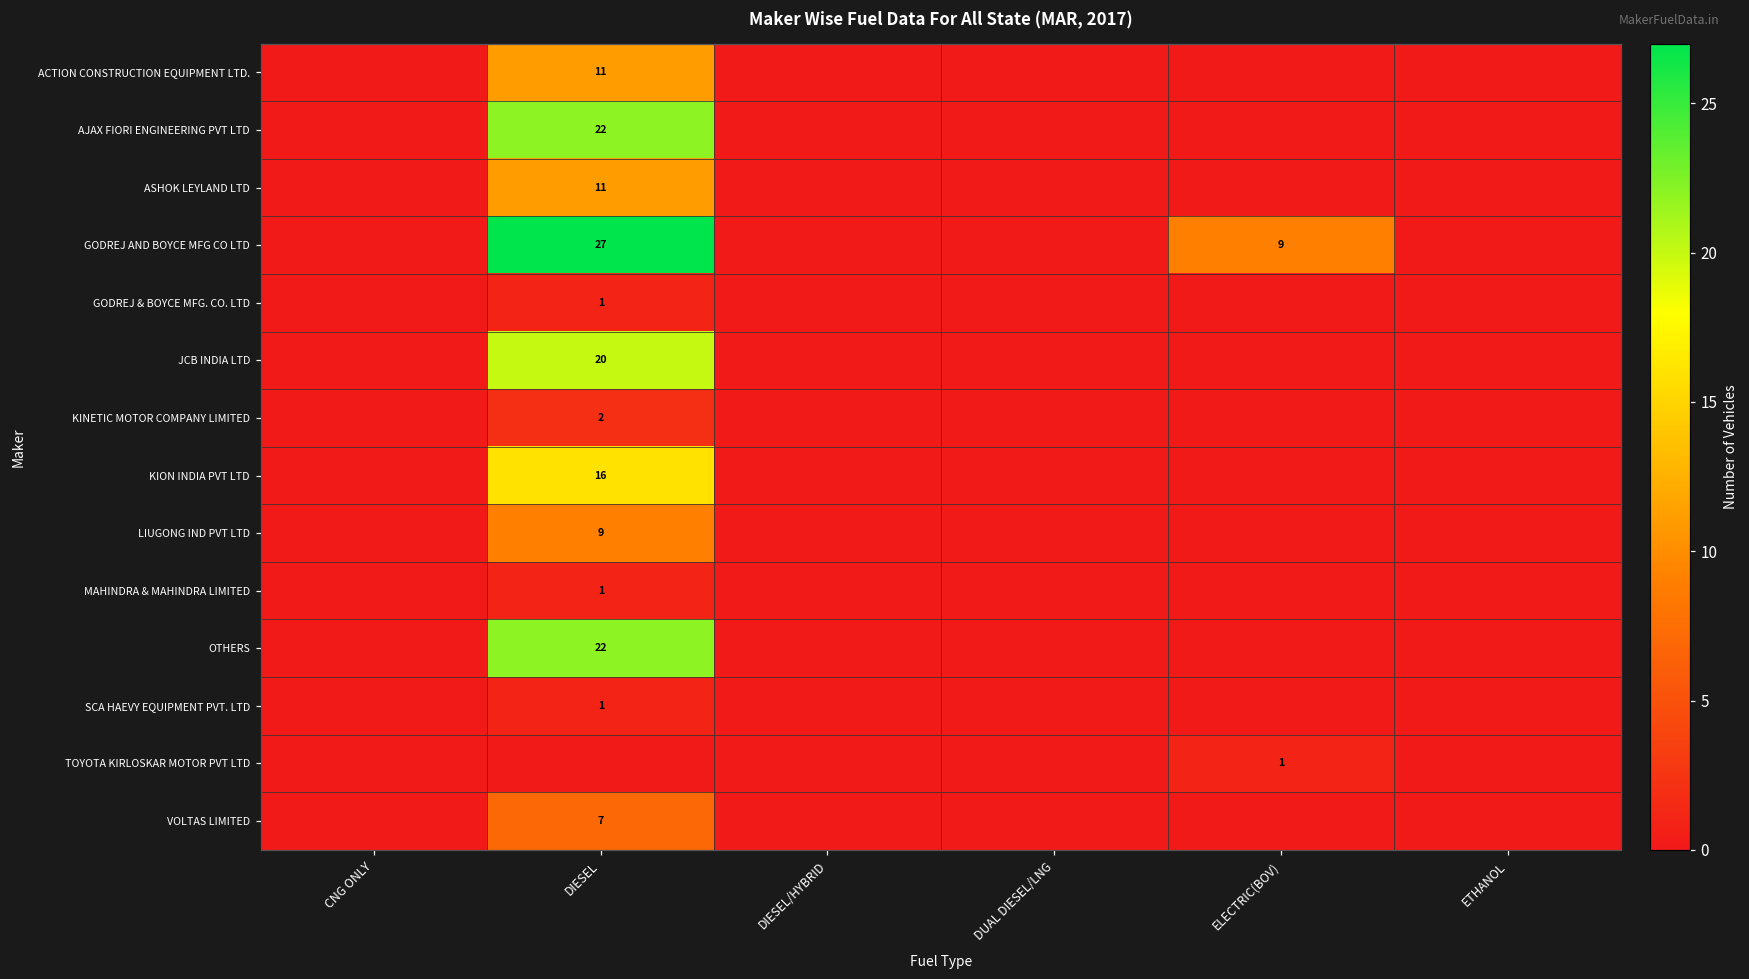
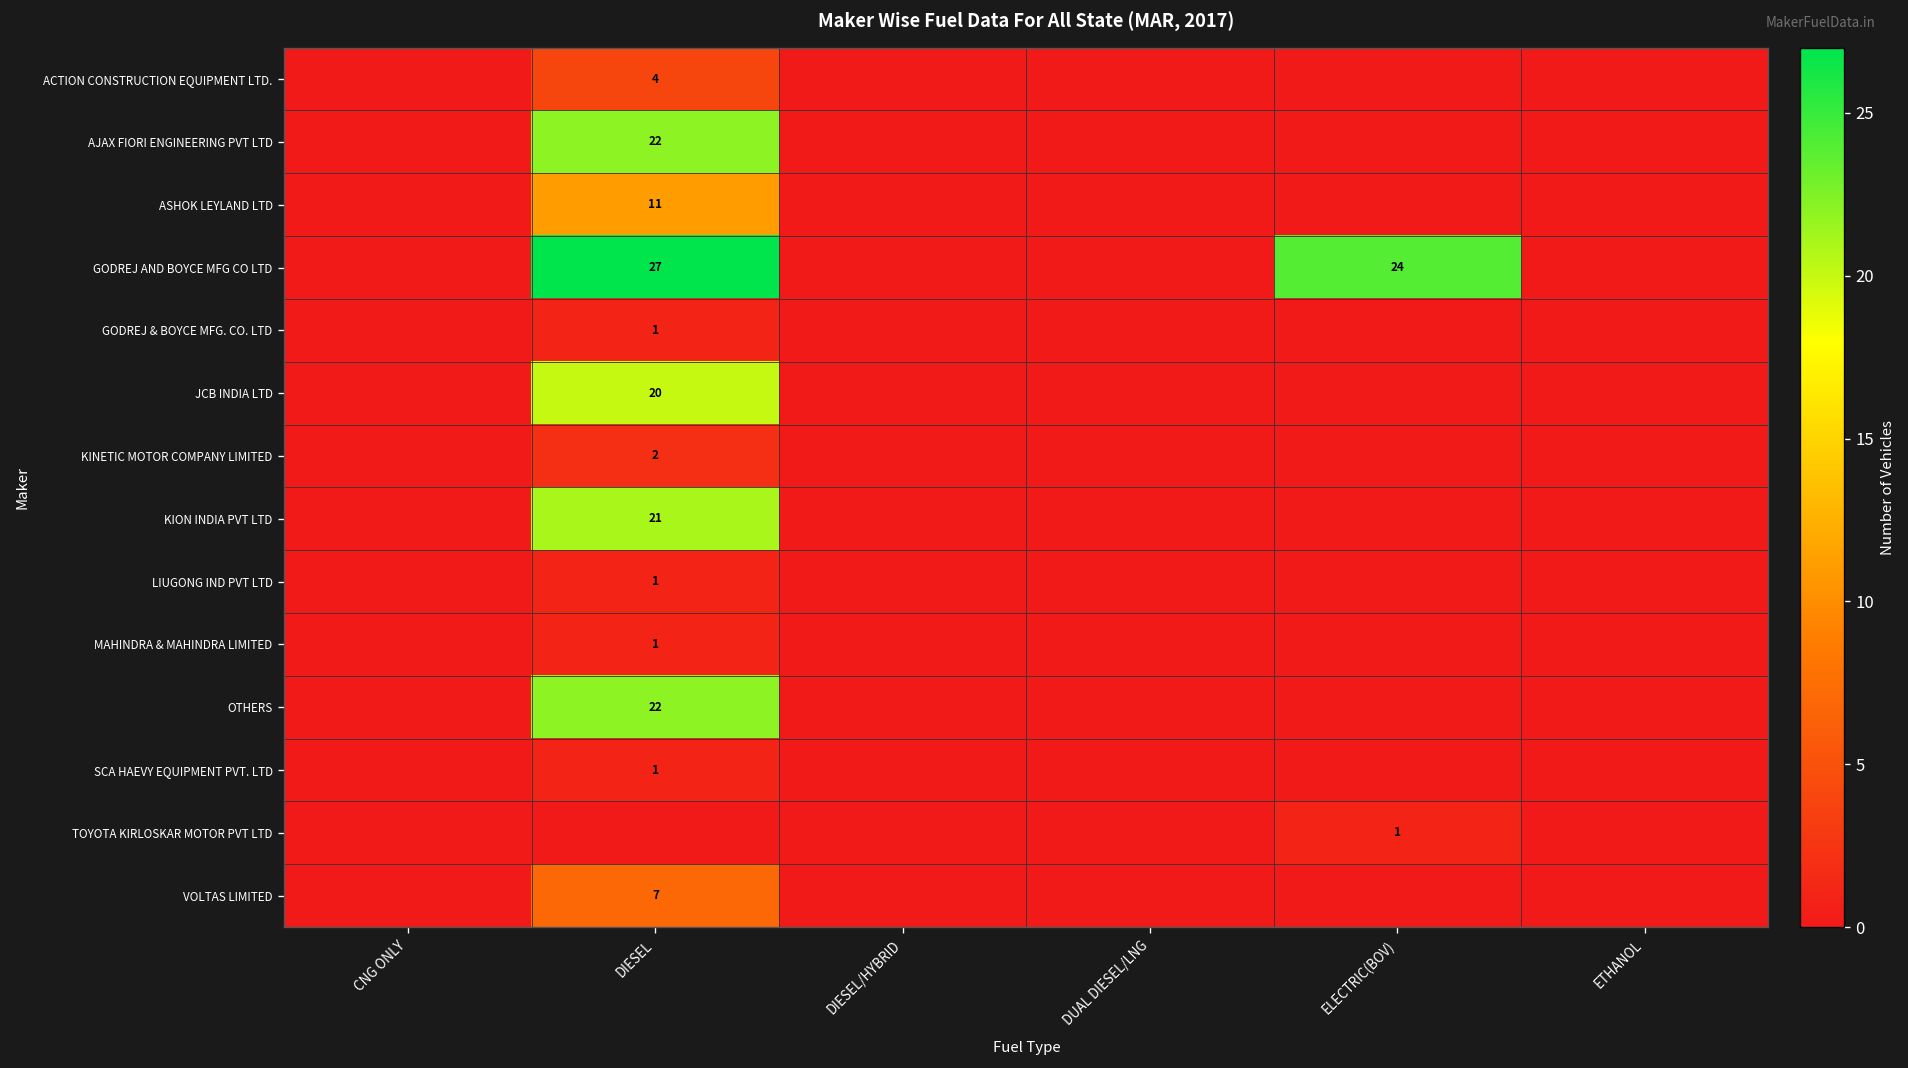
  {
    "ACTION CONSTRUCTION EQUIPMENT LTD.": {
-     "DIESEL": 11
+     "DIESEL": 4
    },
    "AJAX FIORI ENGINEERING PVT LTD": {
      "DIESEL": 22
    },
    "ASHOK LEYLAND LTD": {
      "DIESEL": 11
    },
    "GODREJ AND BOYCE MFG CO LTD": {
      "DIESEL": 27,
-     "ELECTRIC(BOV)": 9
+     "ELECTRIC(BOV)": 24
    },
    "GODREJ & BOYCE MFG. CO. LTD": {
      "DIESEL": 1
    },
    "JCB INDIA LTD": {
      "DIESEL": 20
    },
    "KINETIC MOTOR COMPANY LIMITED": {
      "DIESEL": 2
    },
    "KION INDIA PVT LTD": {
-     "DIESEL": 16
+     "DIESEL": 21
    },
    "LIUGONG IND PVT LTD": {
-     "DIESEL": 9
+     "DIESEL": 1
    },
    "MAHINDRA & MAHINDRA LIMITED": {
      "DIESEL": 1
    },
    "OTHERS": {
      "DIESEL": 22
    },
    "SCA HAEVY EQUIPMENT PVT. LTD": {
      "DIESEL": 1
    },
    "TOYOTA KIRLOSKAR MOTOR PVT LTD": {
      "ELECTRIC(BOV)": 1
    },
    "VOLTAS LIMITED": {
      "DIESEL": 7
    }
  }
